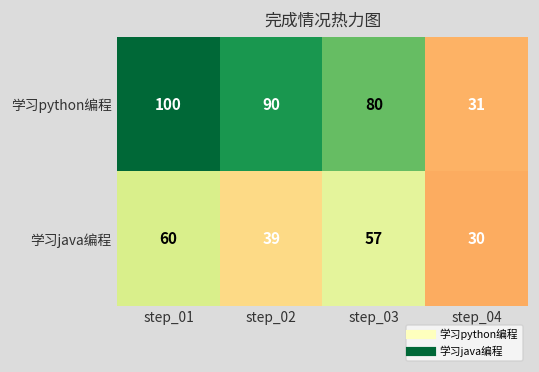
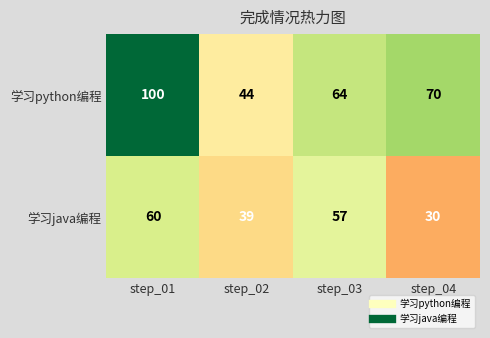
  {
    "学习python编程": {
      "step_01": 100,
-     "step_02": 90,
-     "step_03": 80,
-     "step_04": 31
+     "step_02": 44,
+     "step_03": 64,
+     "step_04": 70
    },
    "学习java编程": {
      "step_01": 60,
      "step_02": 39,
      "step_03": 57,
      "step_04": 30
    }
  }
